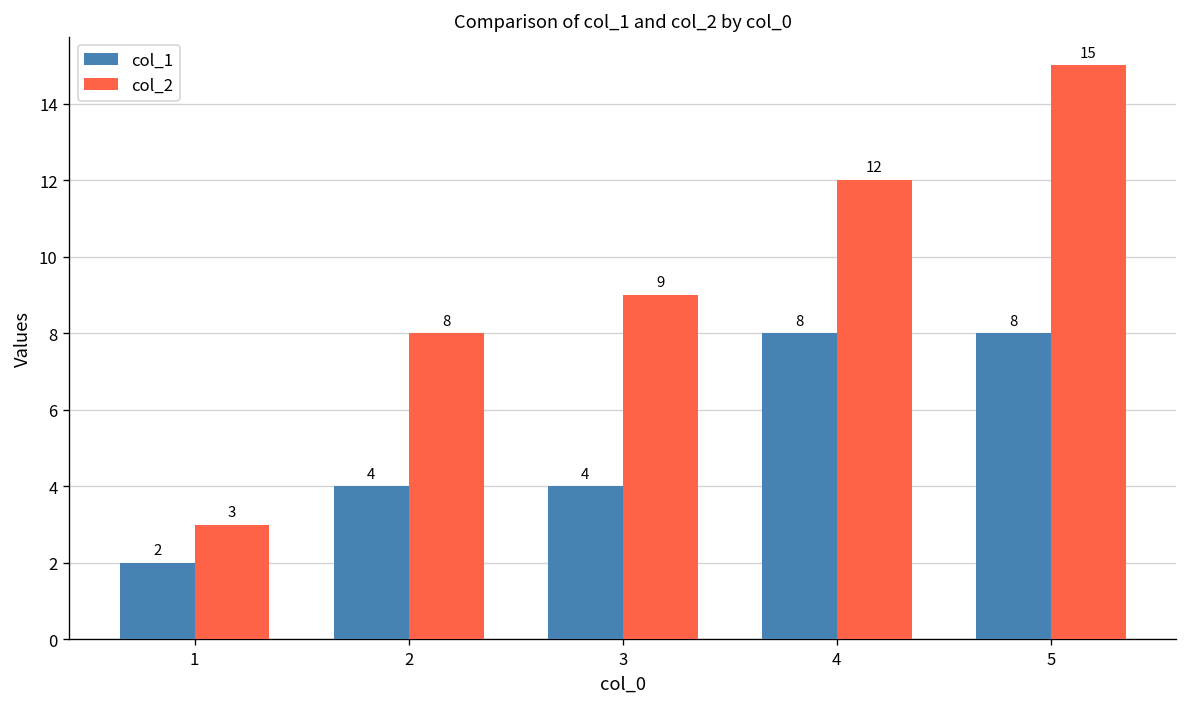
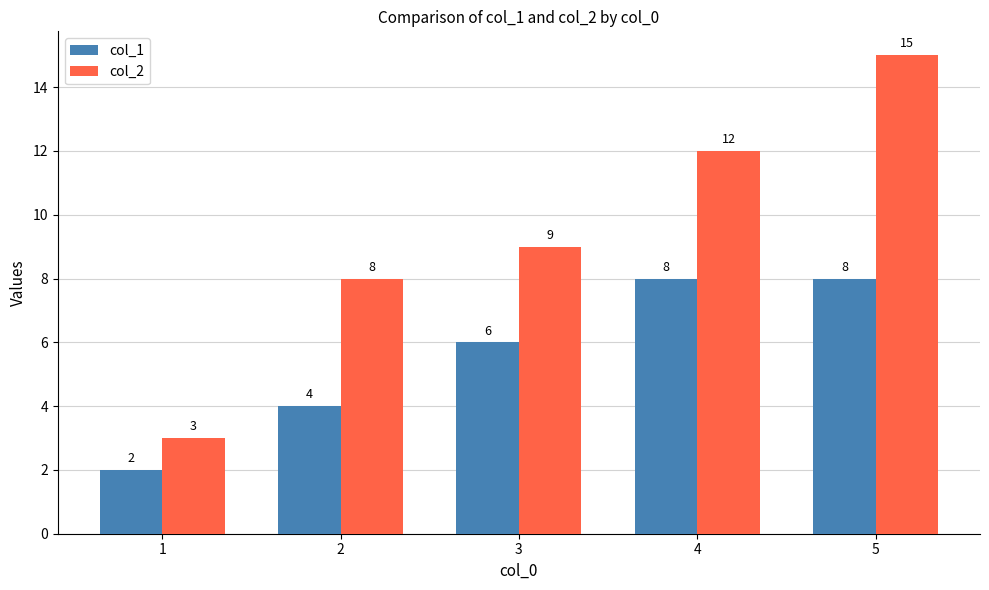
  {
    "col_1": {
      "1": 2,
      "2": 4,
-     "3": 4,
+     "3": 6,
      "4": 8,
      "5": 8
    },
    "col_2": {
      "1": 3,
      "2": 8,
      "3": 9,
      "4": 12,
      "5": 15
    }
  }
